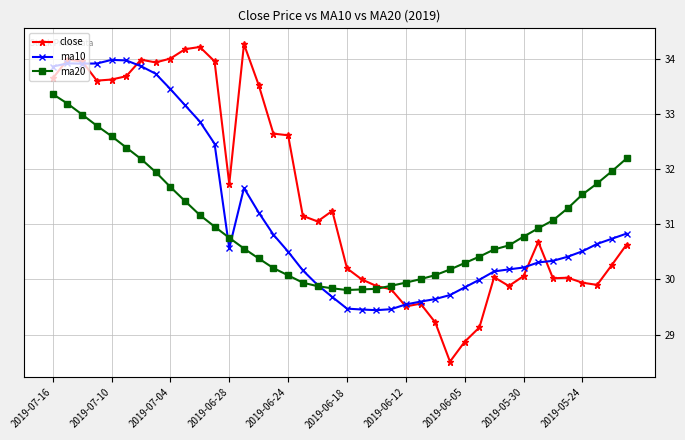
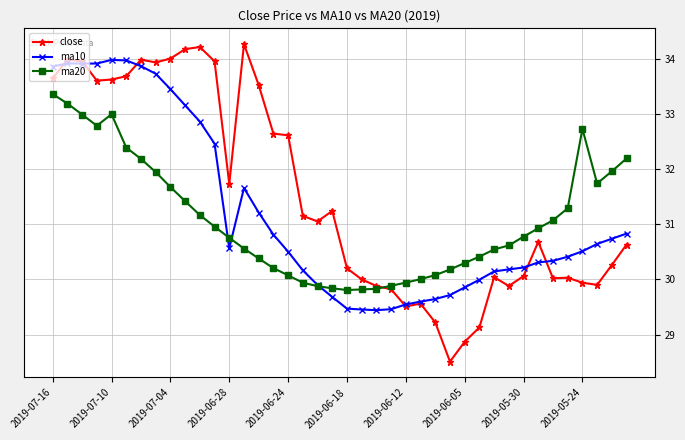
  {
    "close": {
      "2019-07-10": 33.6,
      "2019-07-04": 34.0,
      "2019-06-28": 31.7,
      "2019-06-24": 32.6,
      "2019-06-18": 30.2,
      "2019-06-05": 28.9,
      "2019-05-30": 30.1,
      "2019-05-24": 29.9
    },
    "ma10": {
      "2019-07-10": 34.0,
      "2019-07-04": 33.4,
      "2019-06-28": 30.6,
      "2019-06-24": 30.5,
      "2019-06-18": 29.5,
      "2019-06-05": 29.9,
      "2019-05-30": 30.2,
      "2019-05-24": 30.5
    },
    "ma20": {
      "2019-07-16": 33.4,
-     "2019-07-10": 32.6,
+     "2019-07-10": 33.0,
      "2019-07-04": 31.7,
      "2019-06-28": 30.8,
      "2019-06-24": 30.1,
      "2019-06-18": 29.8,
      "2019-06-12": 29.9,
      "2019-06-05": 30.3,
      "2019-05-30": 30.8,
-     "2019-05-24": 31.5
+     "2019-05-24": 32.7
    }
  }
